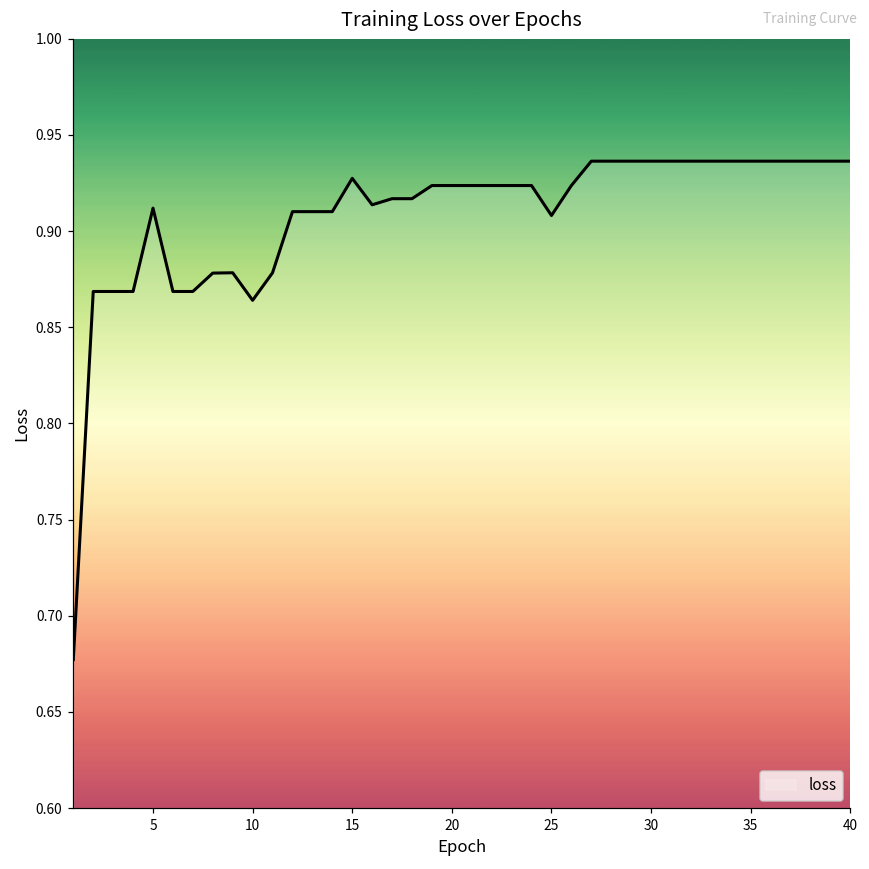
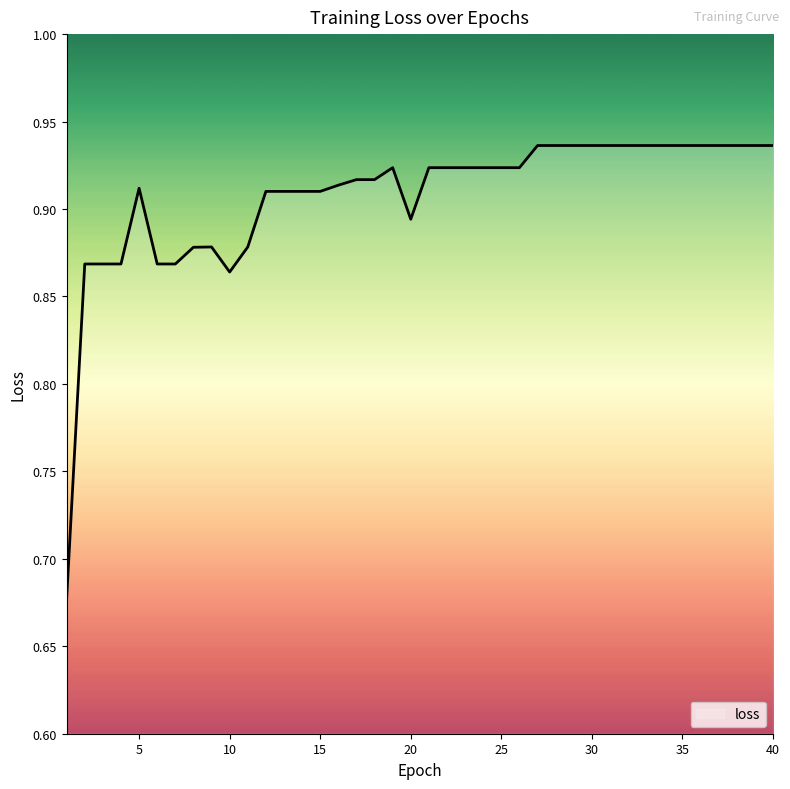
  {
    "5": 0.912,
    "10": 0.864,
-   "15": 0.927,
-   "20": 0.924,
-   "25": 0.908,
+   "15": 0.910,
+   "20": 0.894,
+   "25": 0.924,
    "30": 0.936,
    "35": 0.936,
    "40": 0.936
  }
